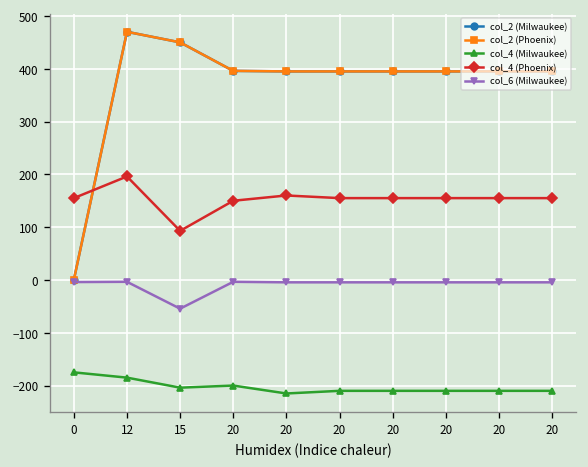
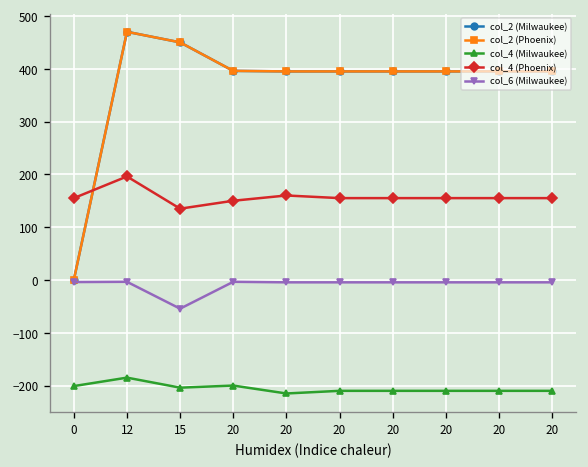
  {
    "col_2 (Phoenix)": {
      "12": 470,
      "15": 450
    },
    "col_4 (Milwaukee)": {
-     "0": -180,
+     "0": -200,
      "12": -190,
      "15": -200
    },
    "col_4 (Phoenix)": {
      "0": 160,
      "12": 200,
-     "15": 90
+     "15": 140
    },
    "col_6 (Milwaukee)": {
      "12": 0,
      "15": -50
    }
  }
